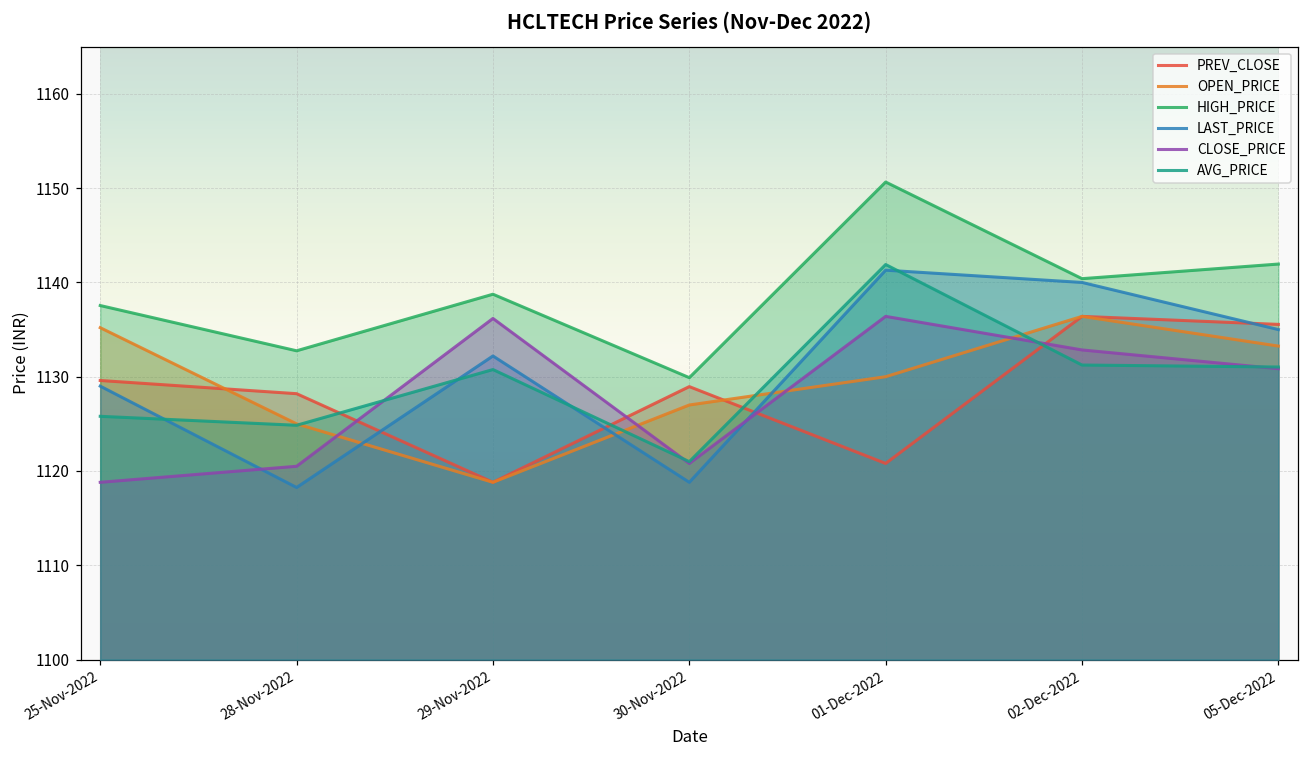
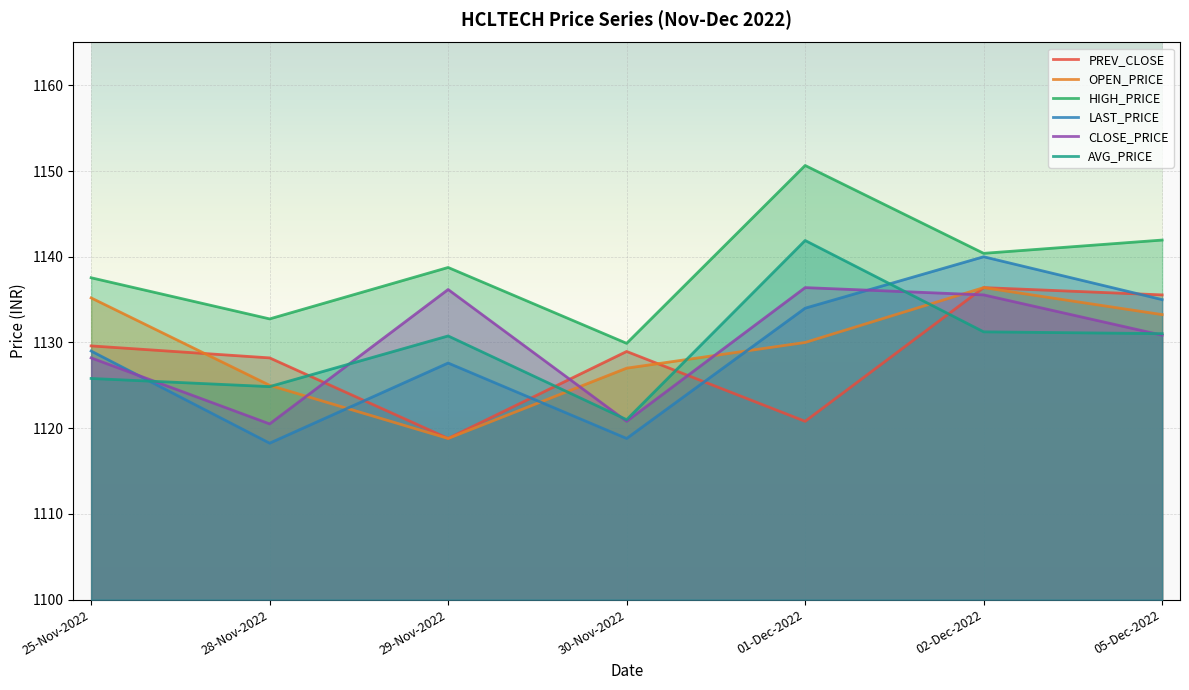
  {
    "LAST_PRICE": {
      "25-Nov-2022": 1129,
      "28-Nov-2022": 1118,
-     "29-Nov-2022": 1132,
+     "29-Nov-2022": 1128,
      "30-Nov-2022": 1119,
-     "01-Dec-2022": 1141,
+     "01-Dec-2022": 1134,
      "02-Dec-2022": 1140,
      "05-Dec-2022": 1135
    },
    "CLOSE_PRICE": {
-     "25-Nov-2022": 1119,
+     "25-Nov-2022": 1128,
      "28-Nov-2022": 1121,
      "29-Nov-2022": 1136,
      "01-Dec-2022": 1136,
-     "02-Dec-2022": 1133
+     "02-Dec-2022": 1136
    }
  }
